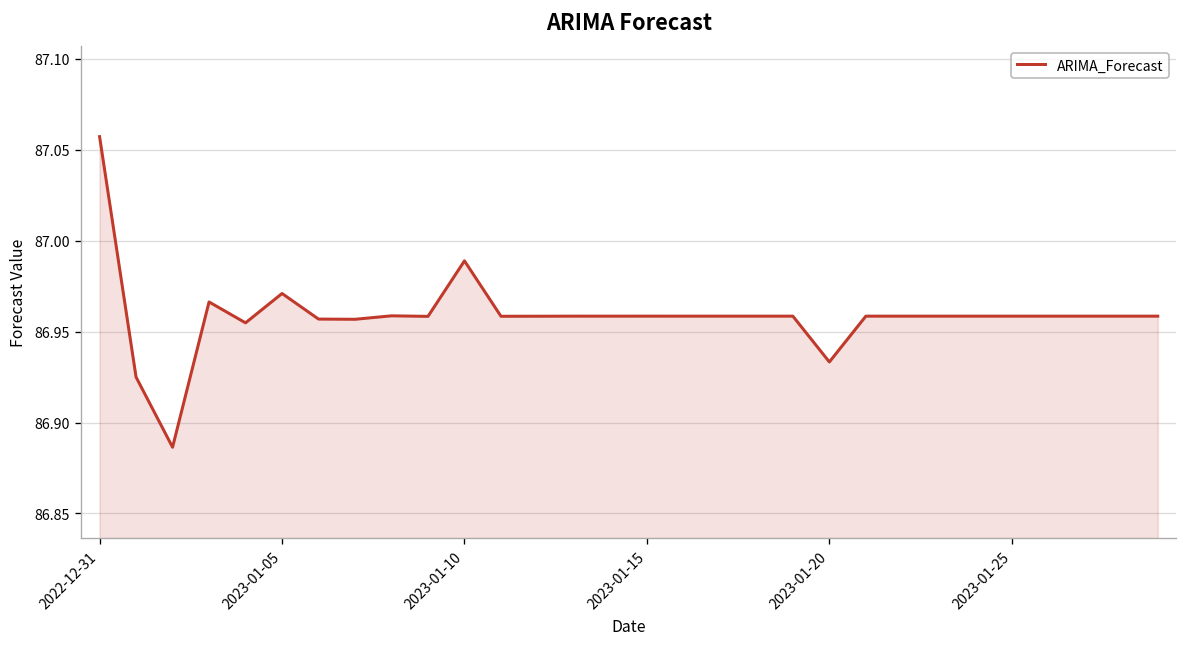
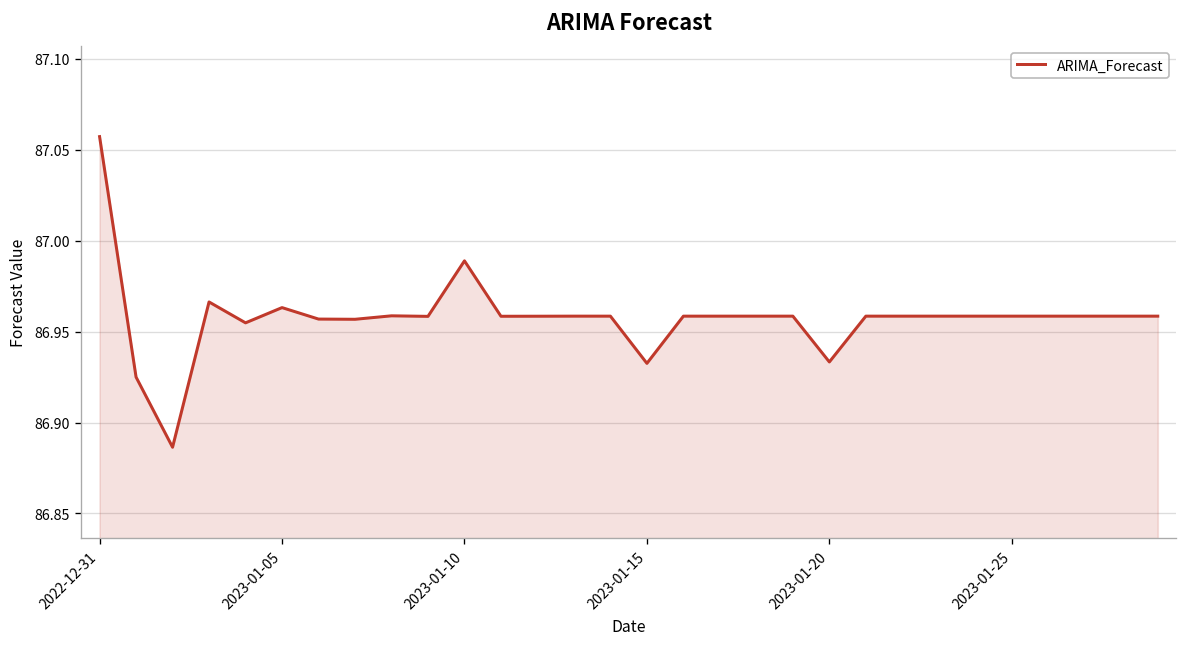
  {
    "2022-12-31": 87.057,
-   "2023-01-05": 86.971,
+   "2023-01-05": 86.963,
    "2023-01-10": 86.989,
-   "2023-01-15": 86.958,
+   "2023-01-15": 86.933,
    "2023-01-20": 86.933,
    "2023-01-25": 86.958
  }
